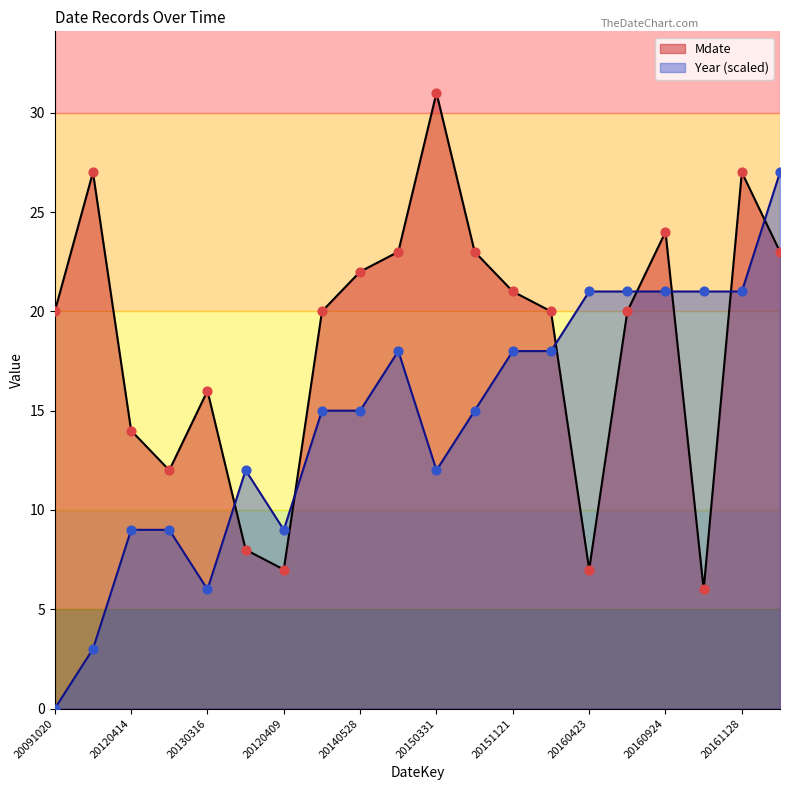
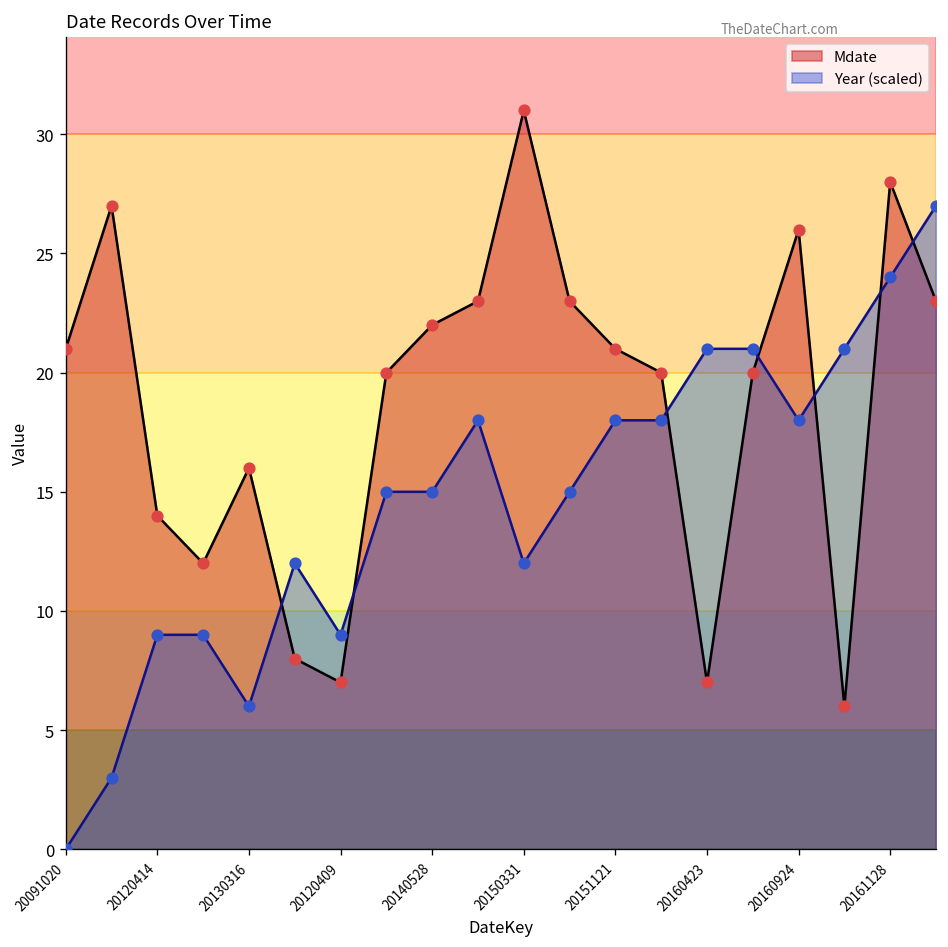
  {
    "Mdate": {
-     "20091020": 20,
+     "20091020": 21,
      "20120414": 14,
      "20130316": 16,
      "20120409": 7,
      "20140528": 22,
      "20150331": 31,
      "20151121": 21,
      "20160423": 7,
-     "20160924": 24,
-     "20161128": 27
+     "20160924": 26,
+     "20161128": 28
    },
    "Year (scaled)": {
      "20091020": 0.0,
      "20120414": 9.0,
      "20130316": 6.0,
      "20120409": 9.0,
      "20140528": 15.0,
      "20150331": 12.0,
      "20151121": 18.0,
      "20160423": 21.0,
-     "20160924": 21.0,
-     "20161128": 21.0
+     "20160924": 18.0,
+     "20161128": 24.0
    }
  }
